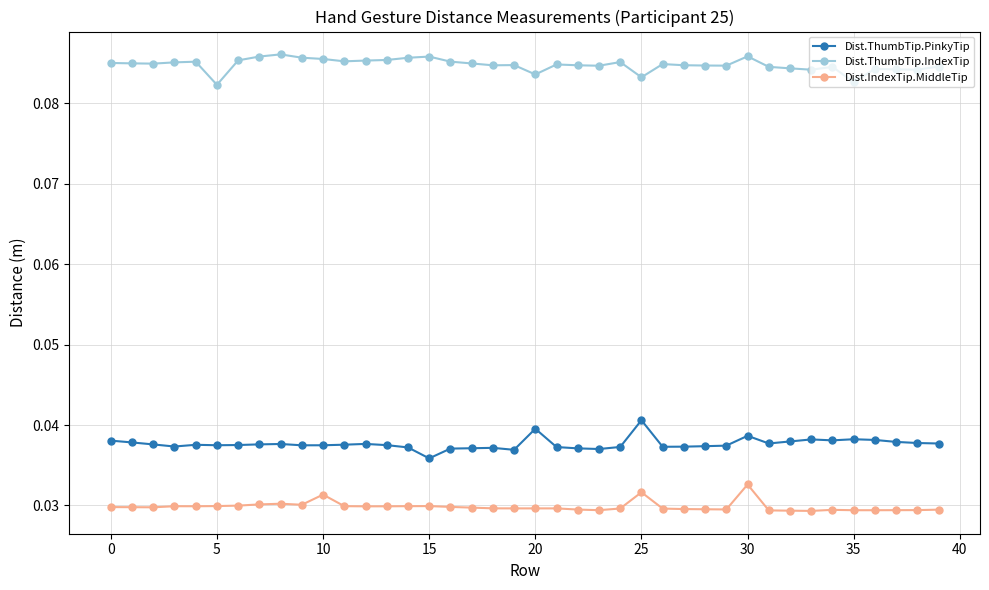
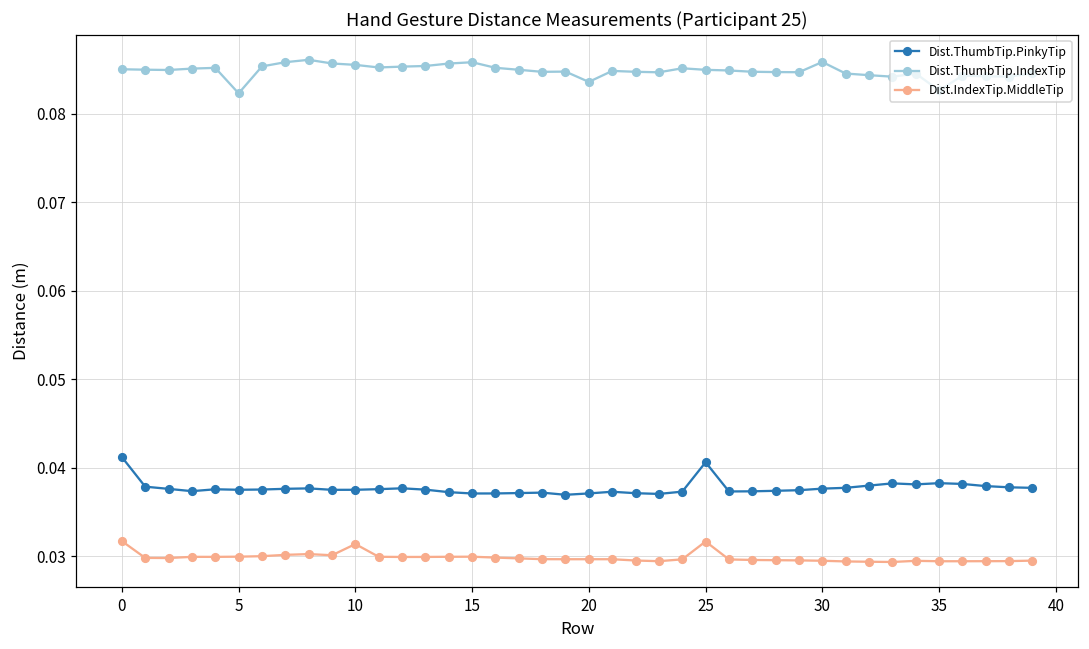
  {
    "Dist.ThumbTip.PinkyTip": {
-     "0": 0.038,
+     "0": 0.041,
      "5": 0.037,
      "10": 0.037,
-     "15": 0.036,
-     "20": 0.040,
+     "15": 0.037,
+     "20": 0.037,
      "25": 0.041,
-     "30": 0.039,
+     "30": 0.038,
      "35": 0.038
    },
    "Dist.ThumbTip.IndexTip": {
      "0": 0.085,
      "5": 0.082,
      "10": 0.086,
      "15": 0.086,
      "20": 0.084,
-     "25": 0.083,
+     "25": 0.085,
      "30": 0.086
    },
    "Dist.IndexTip.MiddleTip": {
-     "0": 0.030,
+     "0": 0.032,
      "5": 0.030,
      "10": 0.031,
      "15": 0.030,
      "20": 0.030,
      "25": 0.032,
-     "30": 0.033,
+     "30": 0.029,
      "35": 0.029
    }
  }
